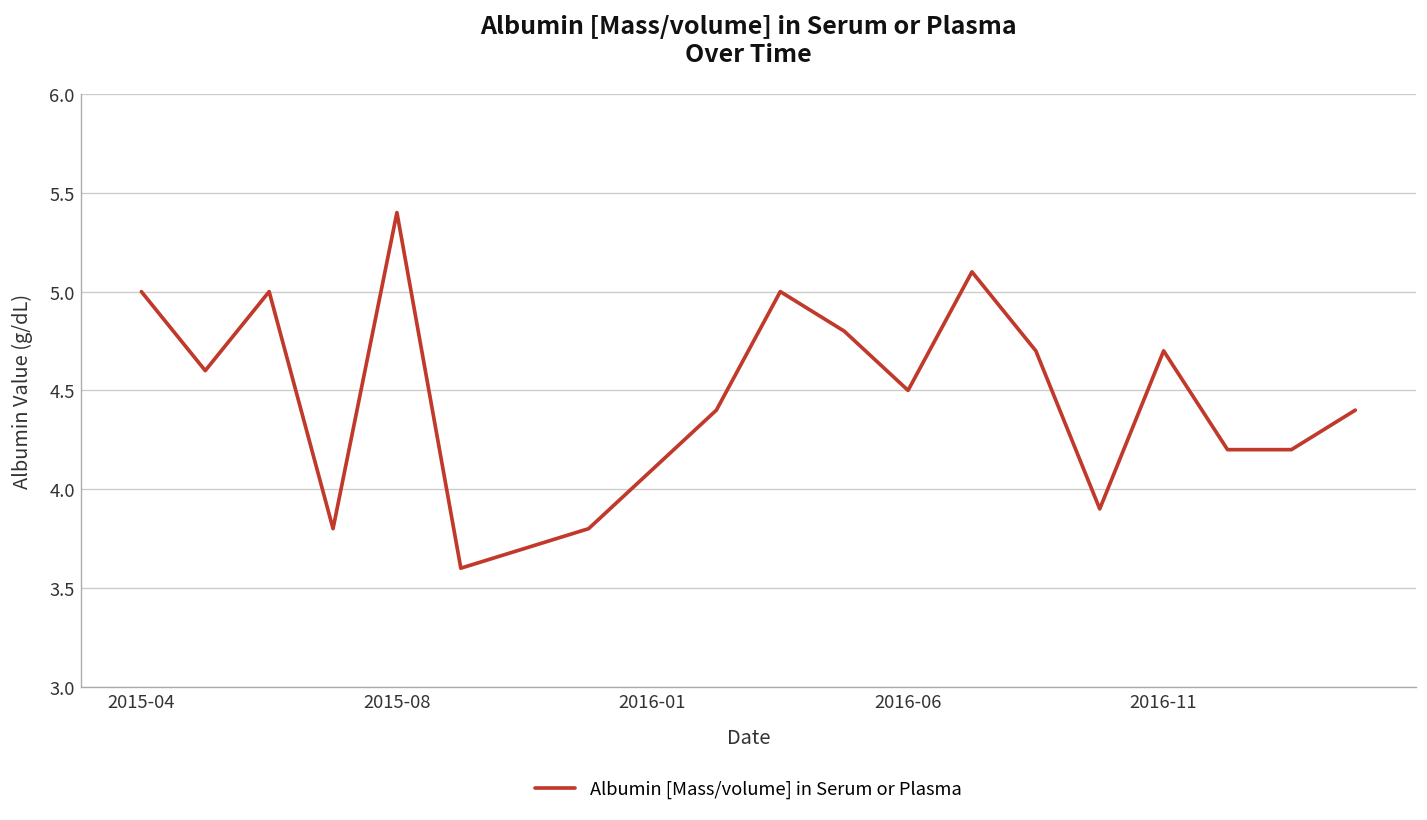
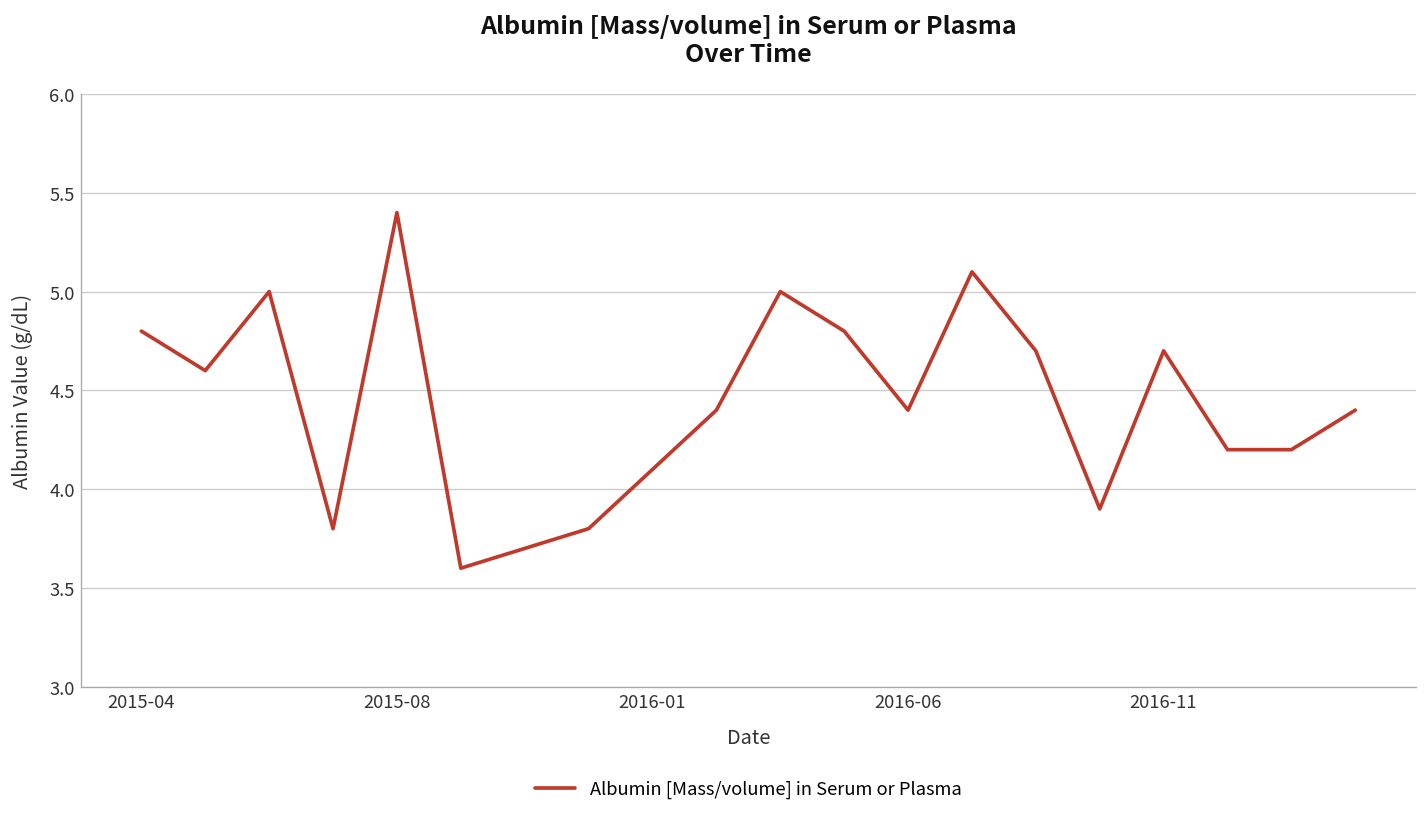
  {
-   "2015-04": 5.0,
+   "2015-04": 4.8,
    "2015-08": 5.4,
    "2016-01": 4.1,
-   "2016-06": 4.5,
+   "2016-06": 4.4,
    "2016-11": 4.7
  }
